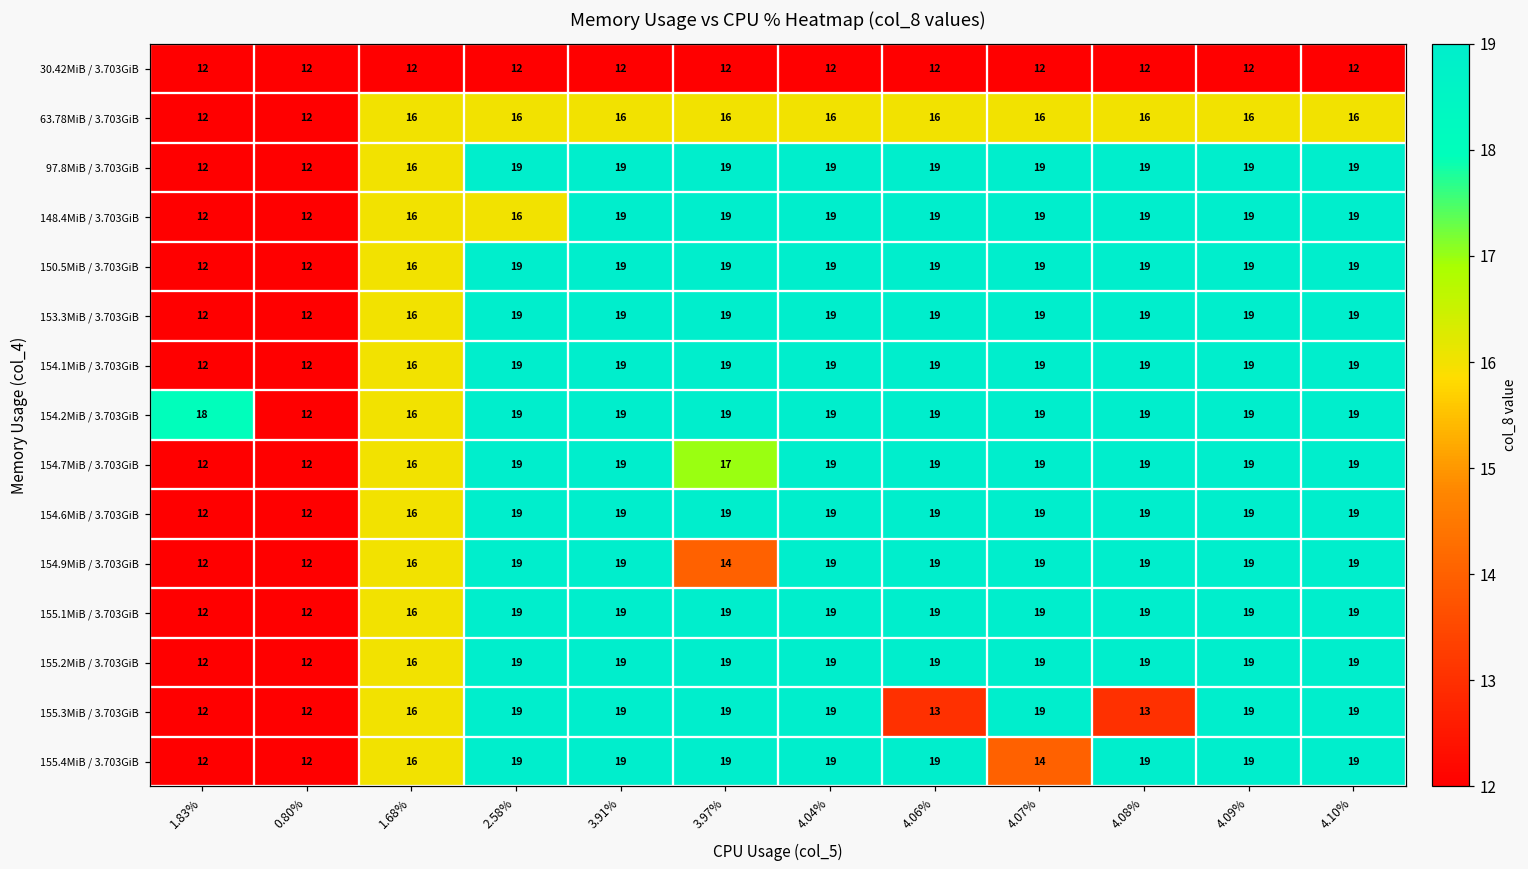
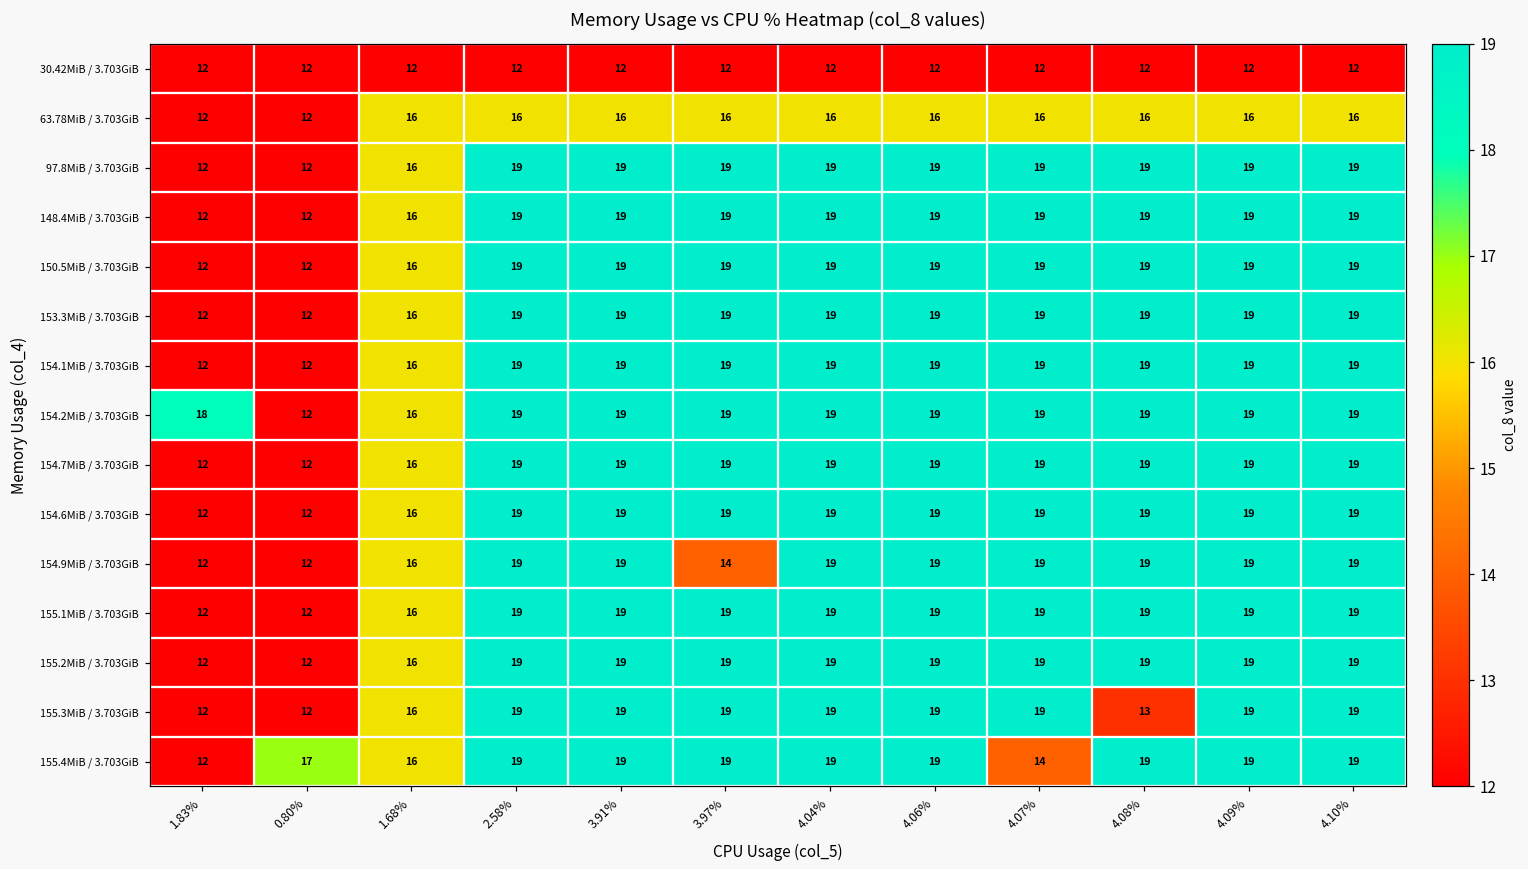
  {
    "30.42MiB / 3.703GiB": {
      "1.83%": 12,
      "0.80%": 12,
      "1.68%": 12,
      "2.58%": 12,
      "3.91%": 12,
      "3.97%": 12,
      "4.04%": 12,
      "4.06%": 12,
      "4.07%": 12,
      "4.08%": 12,
      "4.09%": 12,
      "4.10%": 12
    },
    "63.78MiB / 3.703GiB": {
      "1.83%": 12,
      "0.80%": 12,
      "1.68%": 16,
      "2.58%": 16,
      "3.91%": 16,
      "3.97%": 16,
      "4.04%": 16,
      "4.06%": 16,
      "4.07%": 16,
      "4.08%": 16,
      "4.09%": 16,
      "4.10%": 16
    },
    "97.8MiB / 3.703GiB": {
      "1.83%": 12,
      "0.80%": 12,
      "1.68%": 16,
      "2.58%": 19,
      "3.91%": 19,
      "3.97%": 19,
      "4.04%": 19,
      "4.06%": 19,
      "4.07%": 19,
      "4.08%": 19,
      "4.09%": 19,
      "4.10%": 19
    },
    "148.4MiB / 3.703GiB": {
      "1.83%": 12,
      "0.80%": 12,
      "1.68%": 16,
-     "2.58%": 16,
+     "2.58%": 19,
      "3.91%": 19,
      "3.97%": 19,
      "4.04%": 19,
      "4.06%": 19,
      "4.07%": 19,
      "4.08%": 19,
      "4.09%": 19,
      "4.10%": 19
    },
    "150.5MiB / 3.703GiB": {
      "1.83%": 12,
      "0.80%": 12,
      "1.68%": 16,
      "2.58%": 19,
      "3.91%": 19,
      "3.97%": 19,
      "4.04%": 19,
      "4.06%": 19,
      "4.07%": 19,
      "4.08%": 19,
      "4.09%": 19,
      "4.10%": 19
    },
    "153.3MiB / 3.703GiB": {
      "1.83%": 12,
      "0.80%": 12,
      "1.68%": 16,
      "2.58%": 19,
      "3.91%": 19,
      "3.97%": 19,
      "4.04%": 19,
      "4.06%": 19,
      "4.07%": 19,
      "4.08%": 19,
      "4.09%": 19,
      "4.10%": 19
    },
    "154.1MiB / 3.703GiB": {
      "1.83%": 12,
      "0.80%": 12,
      "1.68%": 16,
      "2.58%": 19,
      "3.91%": 19,
      "3.97%": 19,
      "4.04%": 19,
      "4.06%": 19,
      "4.07%": 19,
      "4.08%": 19,
      "4.09%": 19,
      "4.10%": 19
    },
    "154.2MiB / 3.703GiB": {
      "1.83%": 18,
      "0.80%": 12,
      "1.68%": 16,
      "2.58%": 19,
      "3.91%": 19,
      "3.97%": 19,
      "4.04%": 19,
      "4.06%": 19,
      "4.07%": 19,
      "4.08%": 19,
      "4.09%": 19,
      "4.10%": 19
    },
    "154.7MiB / 3.703GiB": {
      "1.83%": 12,
      "0.80%": 12,
      "1.68%": 16,
      "2.58%": 19,
      "3.91%": 19,
-     "3.97%": 17,
+     "3.97%": 19,
      "4.04%": 19,
      "4.06%": 19,
      "4.07%": 19,
      "4.08%": 19,
      "4.09%": 19,
      "4.10%": 19
    },
    "154.6MiB / 3.703GiB": {
      "1.83%": 12,
      "0.80%": 12,
      "1.68%": 16,
      "2.58%": 19,
      "3.91%": 19,
      "3.97%": 19,
      "4.04%": 19,
      "4.06%": 19,
      "4.07%": 19,
      "4.08%": 19,
      "4.09%": 19,
      "4.10%": 19
    },
    "154.9MiB / 3.703GiB": {
      "1.83%": 12,
      "0.80%": 12,
      "1.68%": 16,
      "2.58%": 19,
      "3.91%": 19,
      "3.97%": 14,
      "4.04%": 19,
      "4.06%": 19,
      "4.07%": 19,
      "4.08%": 19,
      "4.09%": 19,
      "4.10%": 19
    },
    "155.1MiB / 3.703GiB": {
      "1.83%": 12,
      "0.80%": 12,
      "1.68%": 16,
      "2.58%": 19,
      "3.91%": 19,
      "3.97%": 19,
      "4.04%": 19,
      "4.06%": 19,
      "4.07%": 19,
      "4.08%": 19,
      "4.09%": 19,
      "4.10%": 19
    },
    "155.2MiB / 3.703GiB": {
      "1.83%": 12,
      "0.80%": 12,
      "1.68%": 16,
      "2.58%": 19,
      "3.91%": 19,
      "3.97%": 19,
      "4.04%": 19,
      "4.06%": 19,
      "4.07%": 19,
      "4.08%": 19,
      "4.09%": 19,
      "4.10%": 19
    },
    "155.3MiB / 3.703GiB": {
      "1.83%": 12,
      "0.80%": 12,
      "1.68%": 16,
      "2.58%": 19,
      "3.91%": 19,
      "3.97%": 19,
      "4.04%": 19,
-     "4.06%": 13,
+     "4.06%": 19,
      "4.07%": 19,
      "4.08%": 13,
      "4.09%": 19,
      "4.10%": 19
    },
    "155.4MiB / 3.703GiB": {
      "1.83%": 12,
-     "0.80%": 12,
+     "0.80%": 17,
      "1.68%": 16,
      "2.58%": 19,
      "3.91%": 19,
      "3.97%": 19,
      "4.04%": 19,
      "4.06%": 19,
      "4.07%": 14,
      "4.08%": 19,
      "4.09%": 19,
      "4.10%": 19
    }
  }
